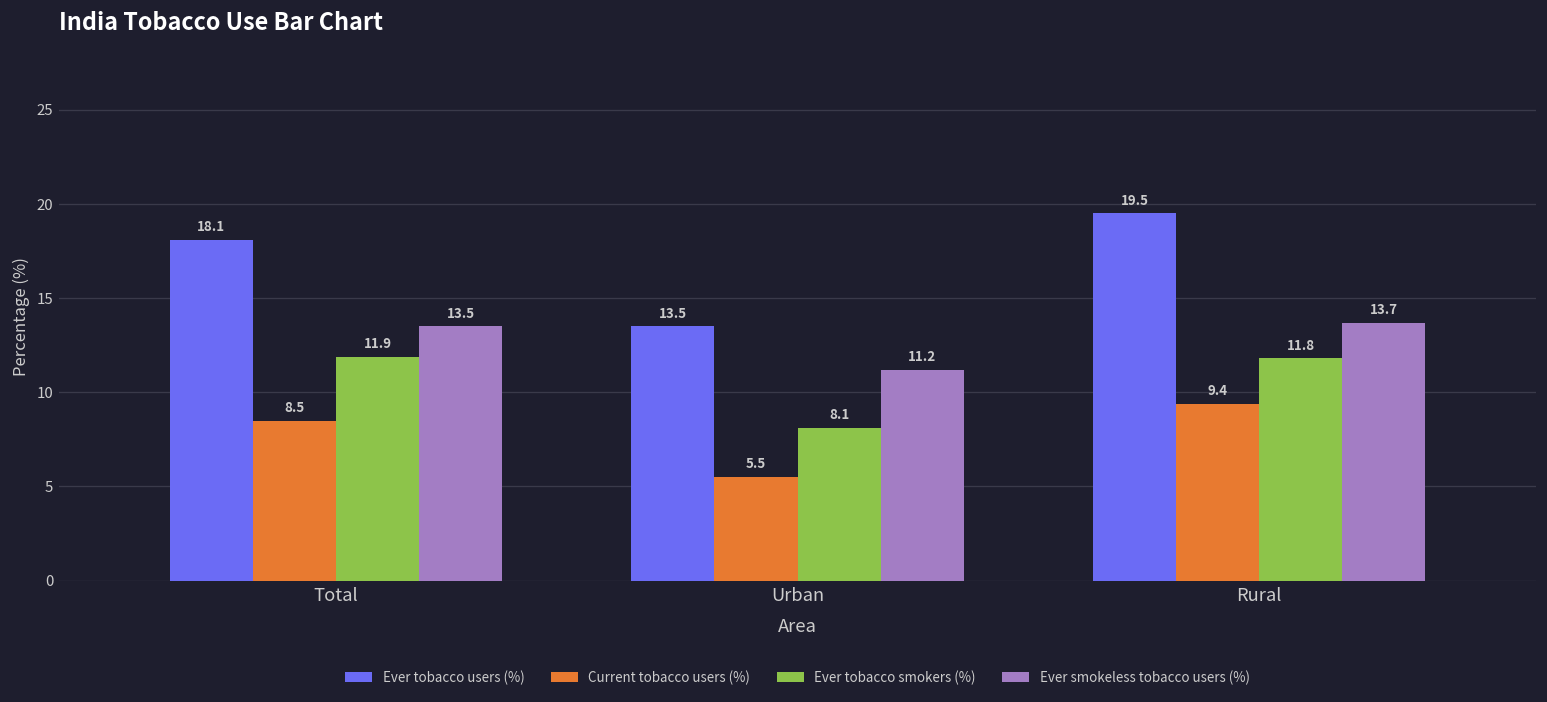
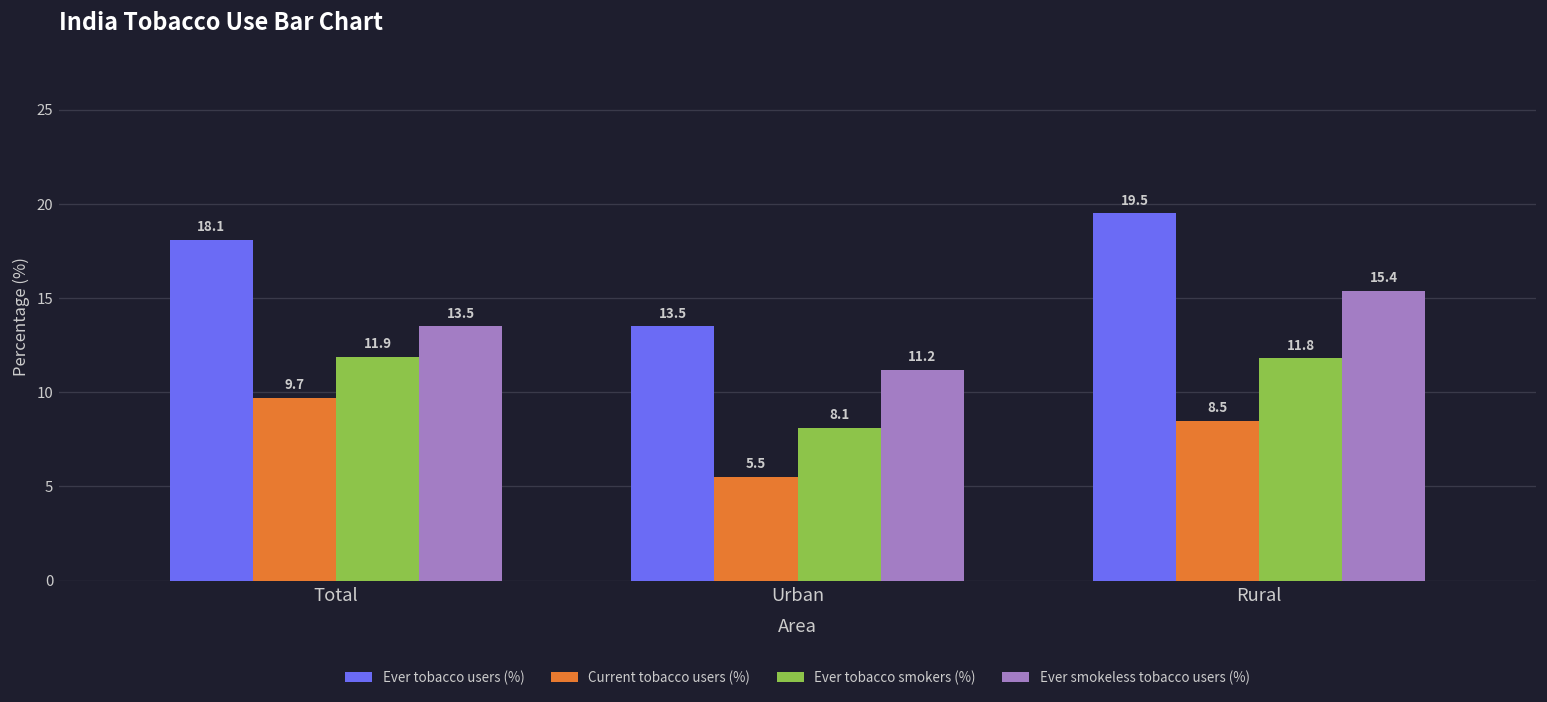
  {
    "Ever tobacco users (%)": {
      "Total": 18.1,
      "Urban": 13.5,
      "Rural": 19.5
    },
    "Current tobacco users (%)": {
-     "Total": 8.5,
+     "Total": 9.7,
      "Urban": 5.5,
-     "Rural": 9.4
+     "Rural": 8.5
    },
    "Ever tobacco smokers (%)": {
      "Total": 11.9,
      "Urban": 8.1,
      "Rural": 11.8
    },
    "Ever smokeless tobacco users (%)": {
      "Total": 13.5,
      "Urban": 11.2,
-     "Rural": 13.7
+     "Rural": 15.4
    }
  }
